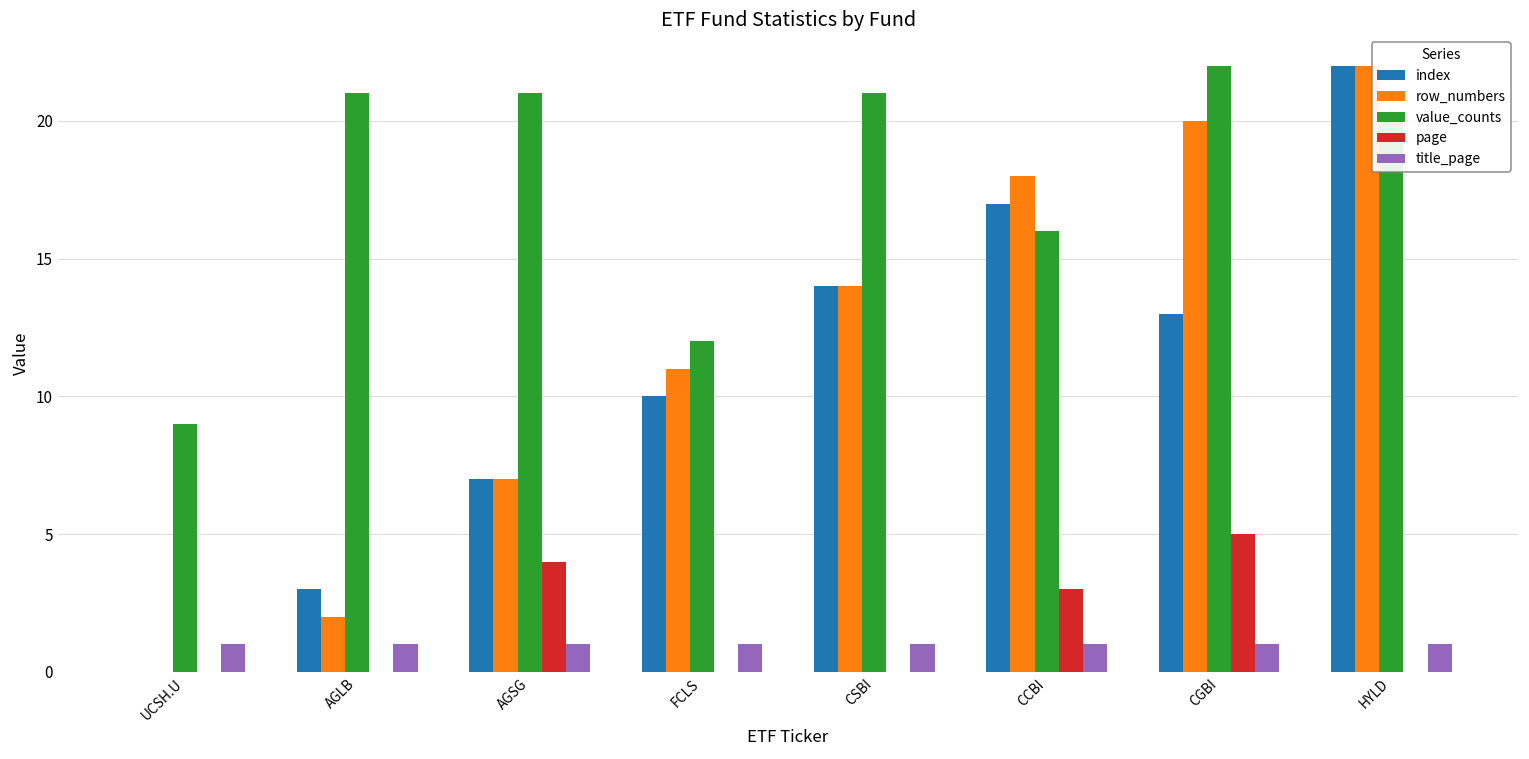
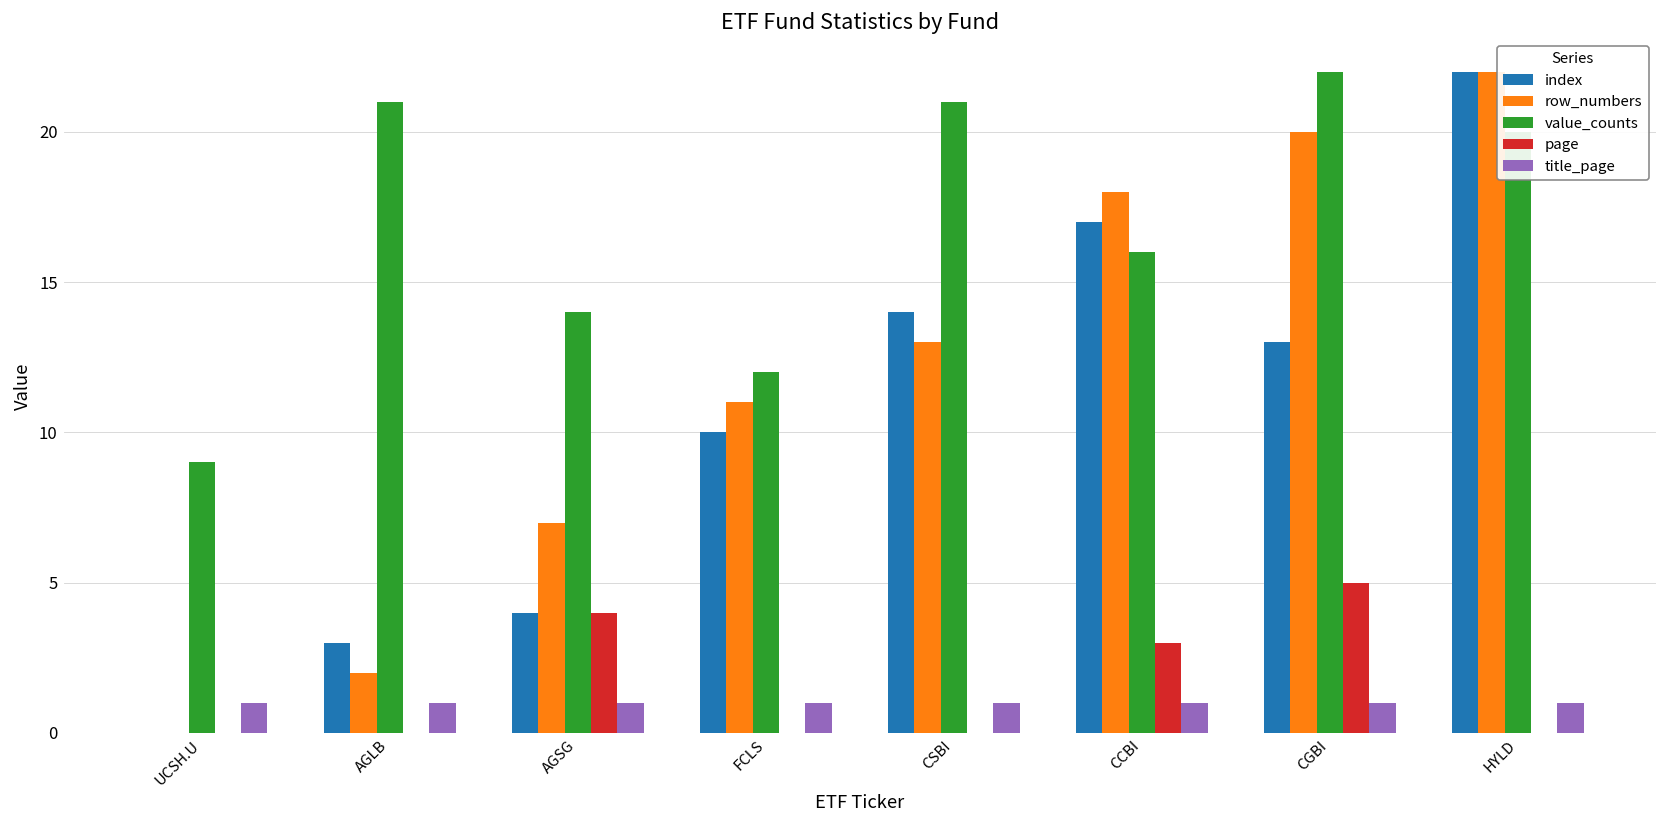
  {
    "index": {
      "UCSH.U": 0,
      "AGLB": 3,
-     "AGSG": 7,
+     "AGSG": 4,
      "FCLS": 10,
      "CSBI": 14,
      "CCBI": 17,
      "CGBI": 13,
      "HYLD": 22
    },
    "row_numbers": {
      "UCSH.U": 0,
      "AGLB": 2,
      "AGSG": 7,
      "FCLS": 11,
-     "CSBI": 14,
+     "CSBI": 13,
      "CCBI": 18,
      "CGBI": 20,
      "HYLD": 22
    },
    "value_counts": {
      "UCSH.U": 9,
      "AGLB": 21,
-     "AGSG": 21,
+     "AGSG": 14,
      "FCLS": 12,
      "CSBI": 21,
      "CCBI": 16,
      "CGBI": 22
    },
    "page": {
      "UCSH.U": 0,
      "AGLB": 0,
      "AGSG": 4,
      "FCLS": 0,
      "CSBI": 0,
      "CCBI": 3,
      "CGBI": 5,
      "HYLD": 0
    },
    "title_page": {
      "UCSH.U": 1,
      "AGLB": 1,
      "AGSG": 1,
      "FCLS": 1,
      "CSBI": 1,
      "CCBI": 1,
      "CGBI": 1,
      "HYLD": 1
    }
  }
